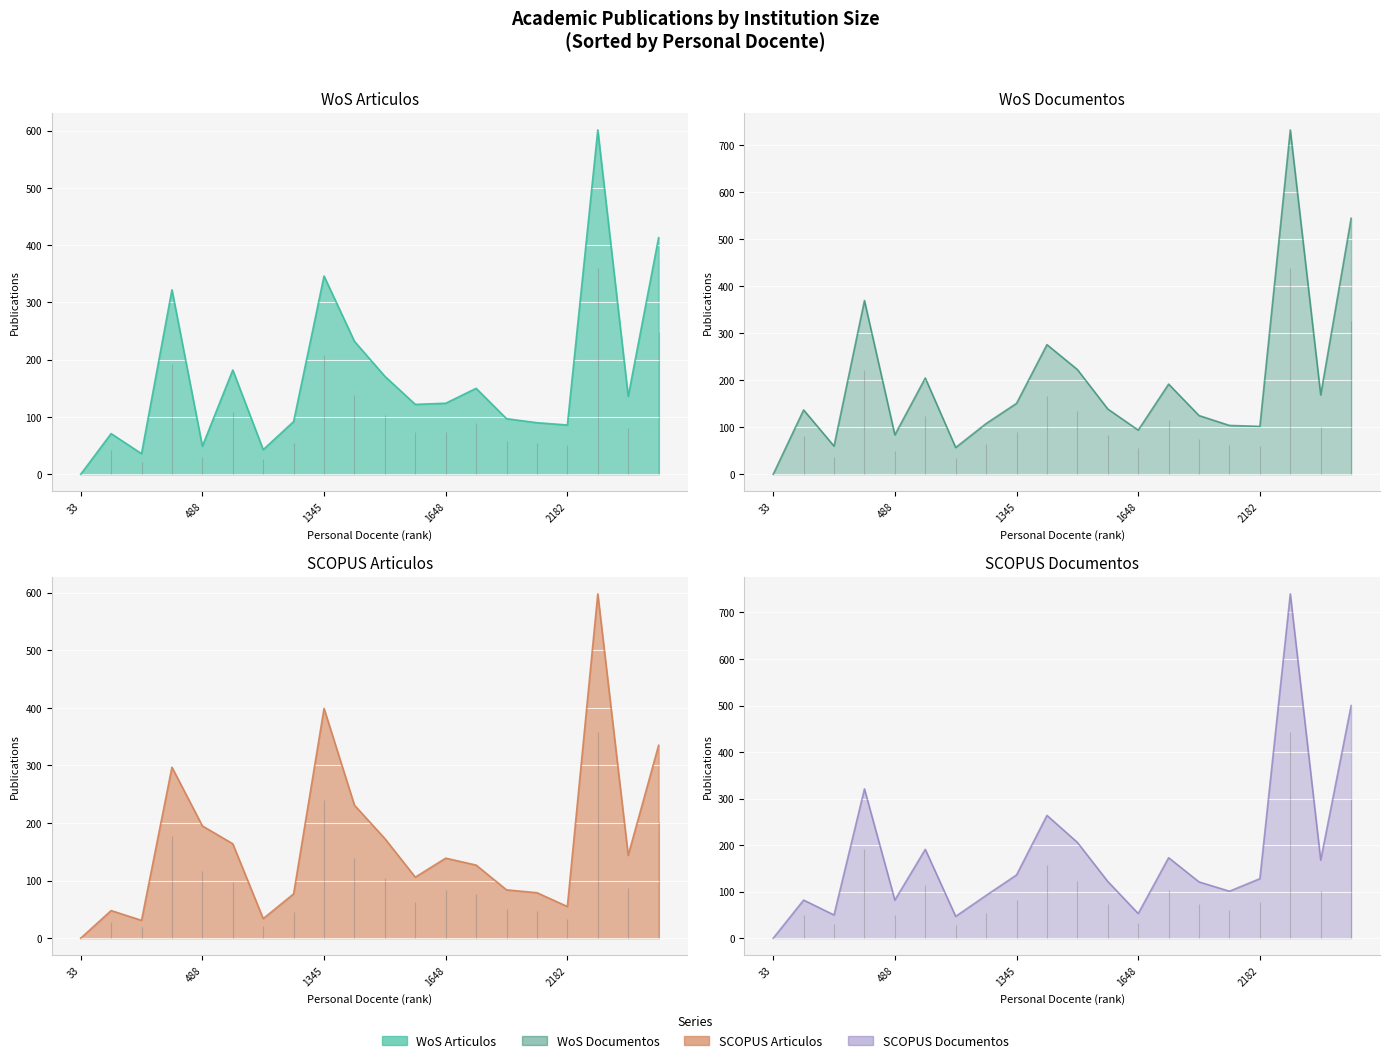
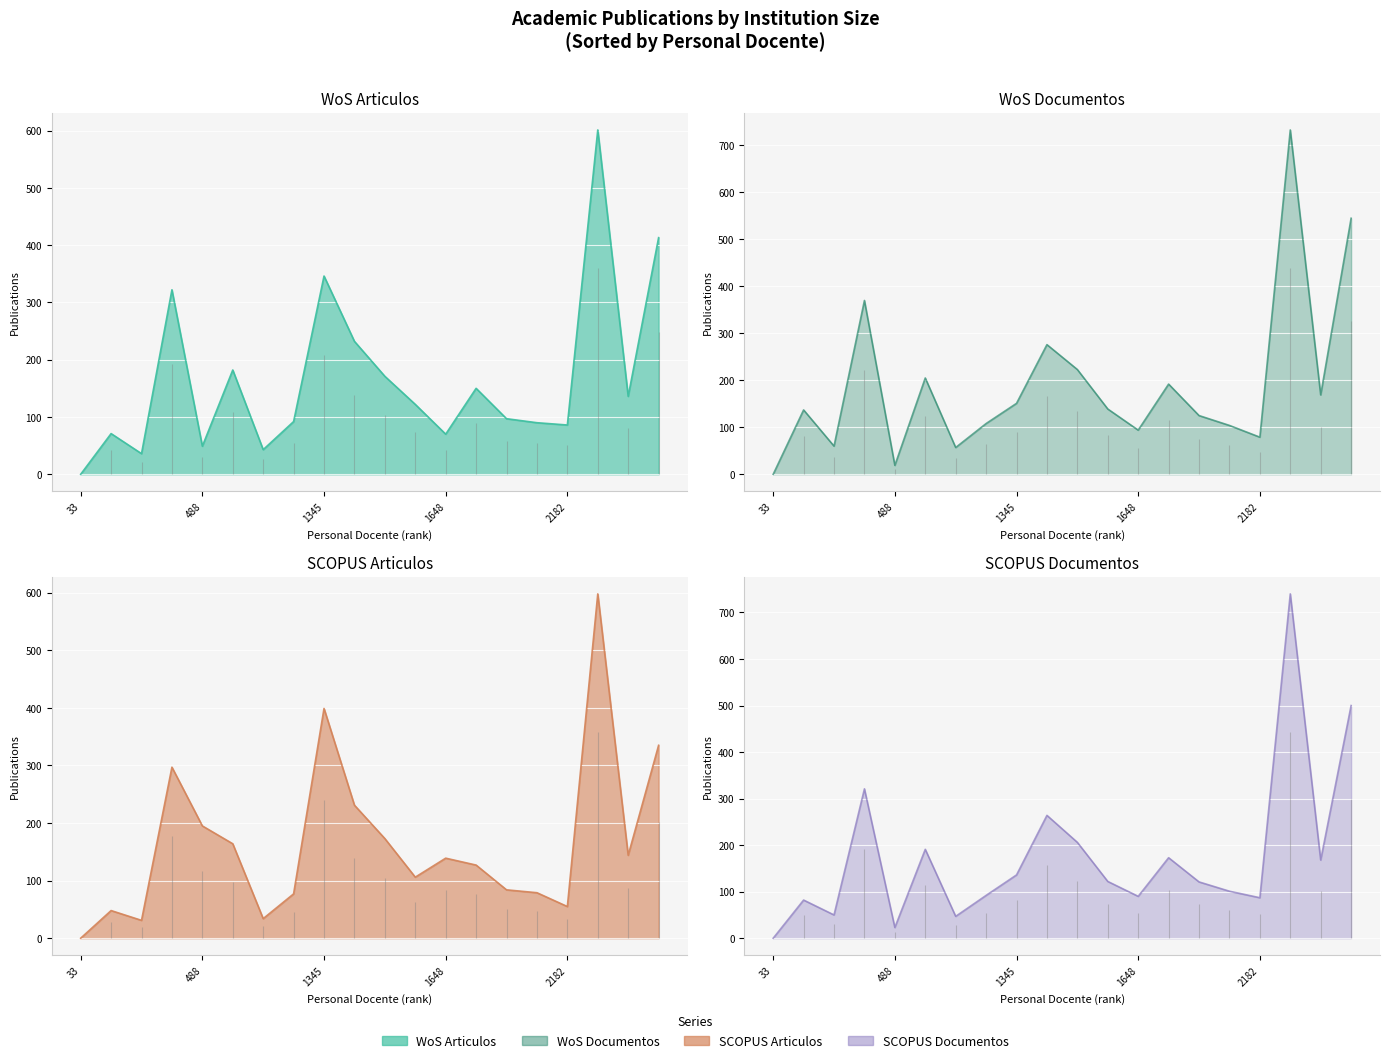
  {
    "WoS Articulos": {
      "33": 0,
      "488": 50,
      "1345": 350,
-     "1648": 120,
+     "1648": 70,
      "2182": 90
    },
    "WoS Documentos": {
      "33": 0,
-     "488": 80,
+     "488": 20,
      "1345": 150,
      "1648": 90,
-     "2182": 100
+     "2182": 80
    },
    "SCOPUS Articulos": {
      "33": 0,
      "488": 200,
      "1345": 400,
      "1648": 140,
      "2182": 60
    },
    "SCOPUS Documentos": {
      "33": 0,
-     "488": 80,
+     "488": 20,
      "1345": 140,
-     "1648": 50,
-     "2182": 130
+     "1648": 90,
+     "2182": 90
    }
  }
